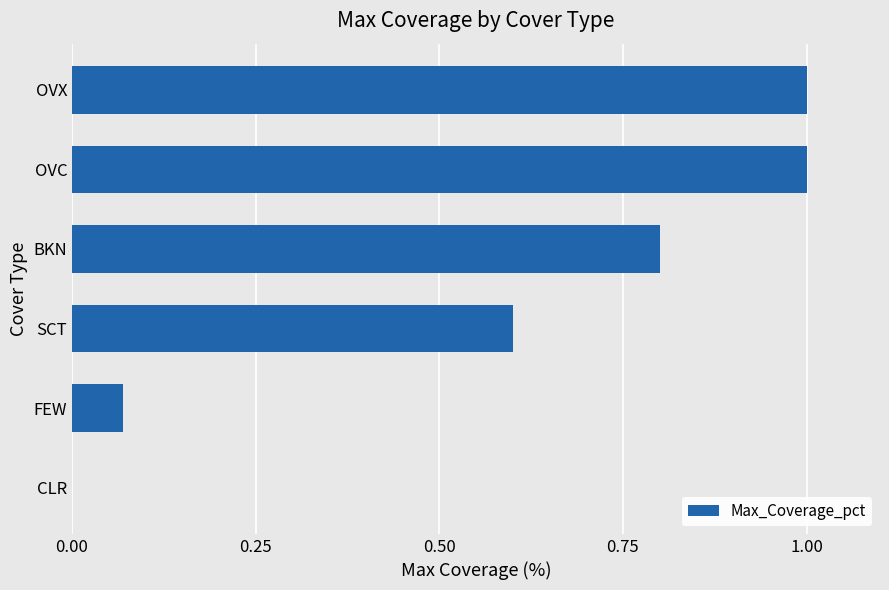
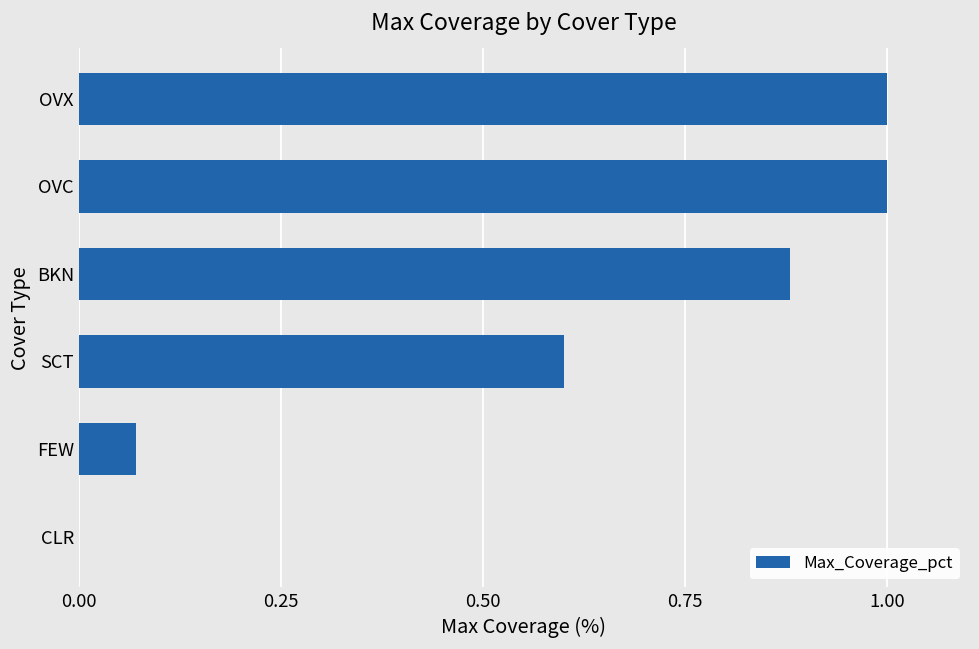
  {
    "OVX": 1.00,
    "OVC": 1.00,
-   "BKN": 0.80,
+   "BKN": 0.88,
    "SCT": 0.60,
    "FEW": 0.07,
    "CLR": 0.00
  }
